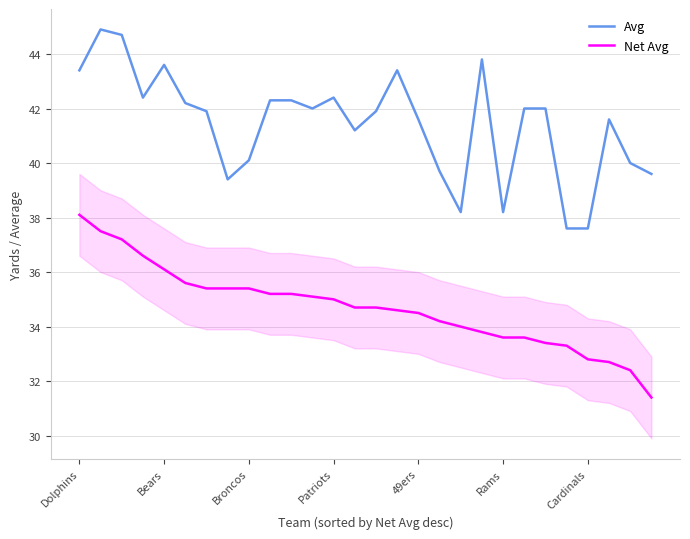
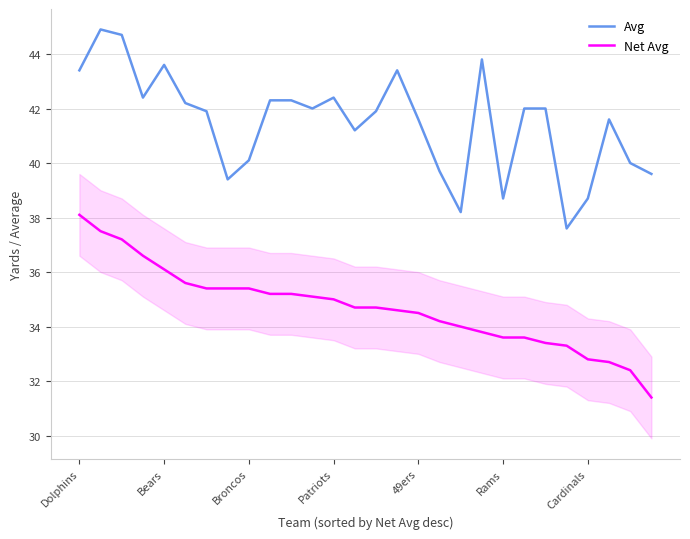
  {
    "Avg": {
      "Dolphins": 43.4,
      "Bears": 43.6,
      "Broncos": 40.1,
      "Patriots": 42.4,
      "49ers": 41.6,
-     "Rams": 38.2,
-     "Cardinals": 37.6
+     "Rams": 38.7,
+     "Cardinals": 38.7
    }
  }
